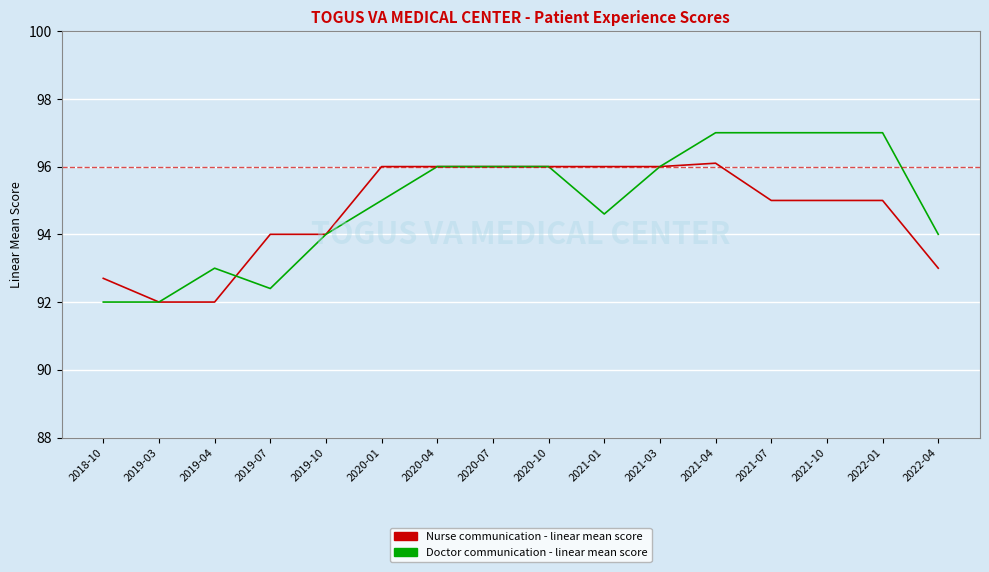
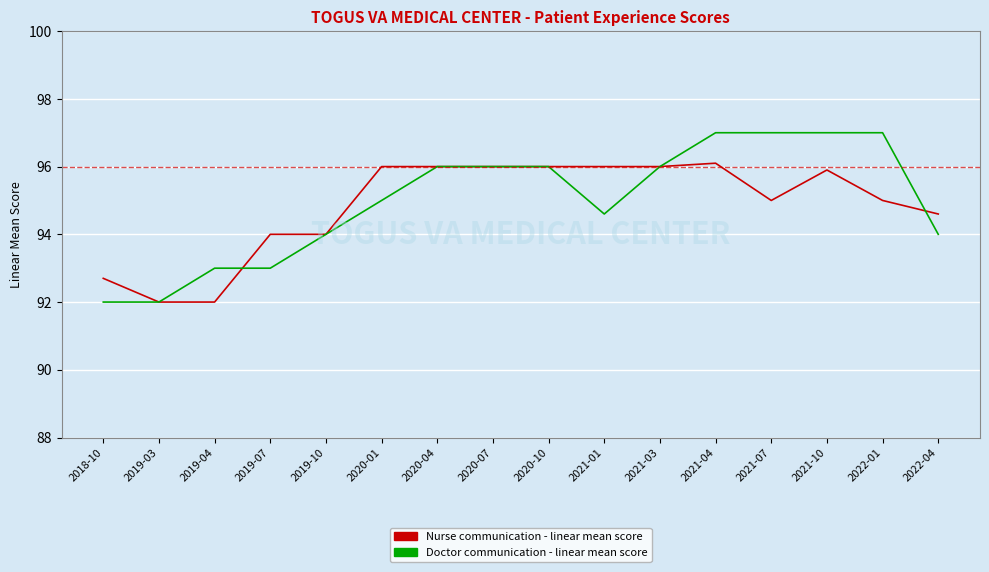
  {
    "Nurse communication - linear mean score": {
      "2018-10": 92.7,
      "2019-04": 92.0,
      "2019-07": 94.0,
      "2020-01": 96.0,
      "2021-01": 96.0,
      "2021-04": 96.1,
      "2021-07": 95.0,
-     "2021-10": 95.0,
+     "2021-10": 95.9,
      "2022-01": 95.0,
-     "2022-04": 93.0
+     "2022-04": 94.6
    },
    "Doctor communication - linear mean score": {
      "2018-10": 92.0,
      "2019-04": 93.0,
-     "2019-07": 92.4,
+     "2019-07": 93.0,
      "2020-01": 95.0,
      "2021-01": 94.6,
      "2021-04": 97.0,
      "2021-07": 97.0,
      "2021-10": 97.0,
      "2022-01": 97.0,
      "2022-04": 94.0
    }
  }
